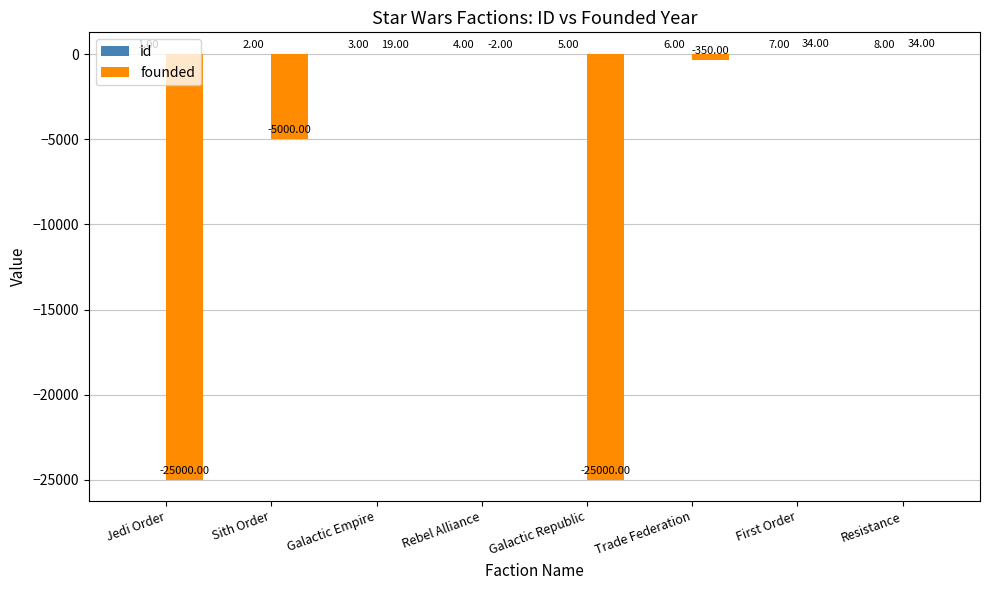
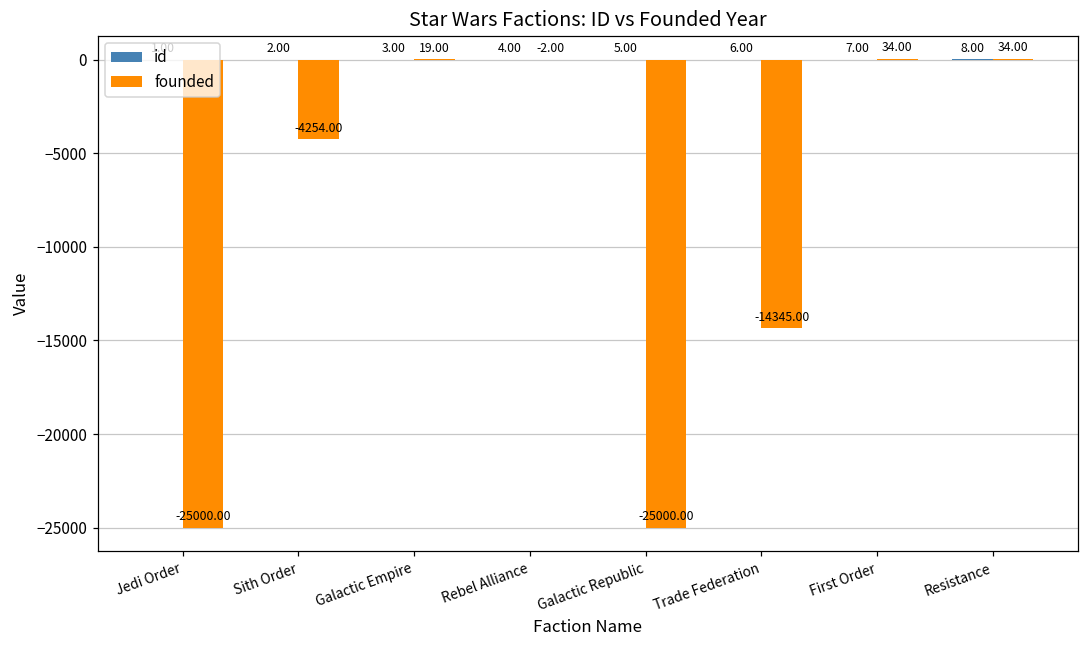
  {
    "id": {
      "Sith Order": 2.00,
      "Galactic Empire": 3.00,
      "Rebel Alliance": 4.00,
      "Galactic Republic": 5.00,
      "Trade Federation": 6.00,
      "First Order": 7.00,
      "Resistance": 8.00
    },
    "founded": {
      "Jedi Order": -25000.00,
-     "Sith Order": -5000.00,
+     "Sith Order": -4254.00,
      "Galactic Empire": 19.00,
      "Rebel Alliance": -2.00,
      "Galactic Republic": -25000.00,
-     "Trade Federation": -350.00,
+     "Trade Federation": -14345.00,
      "First Order": 34.00,
      "Resistance": 34.00
    }
  }
